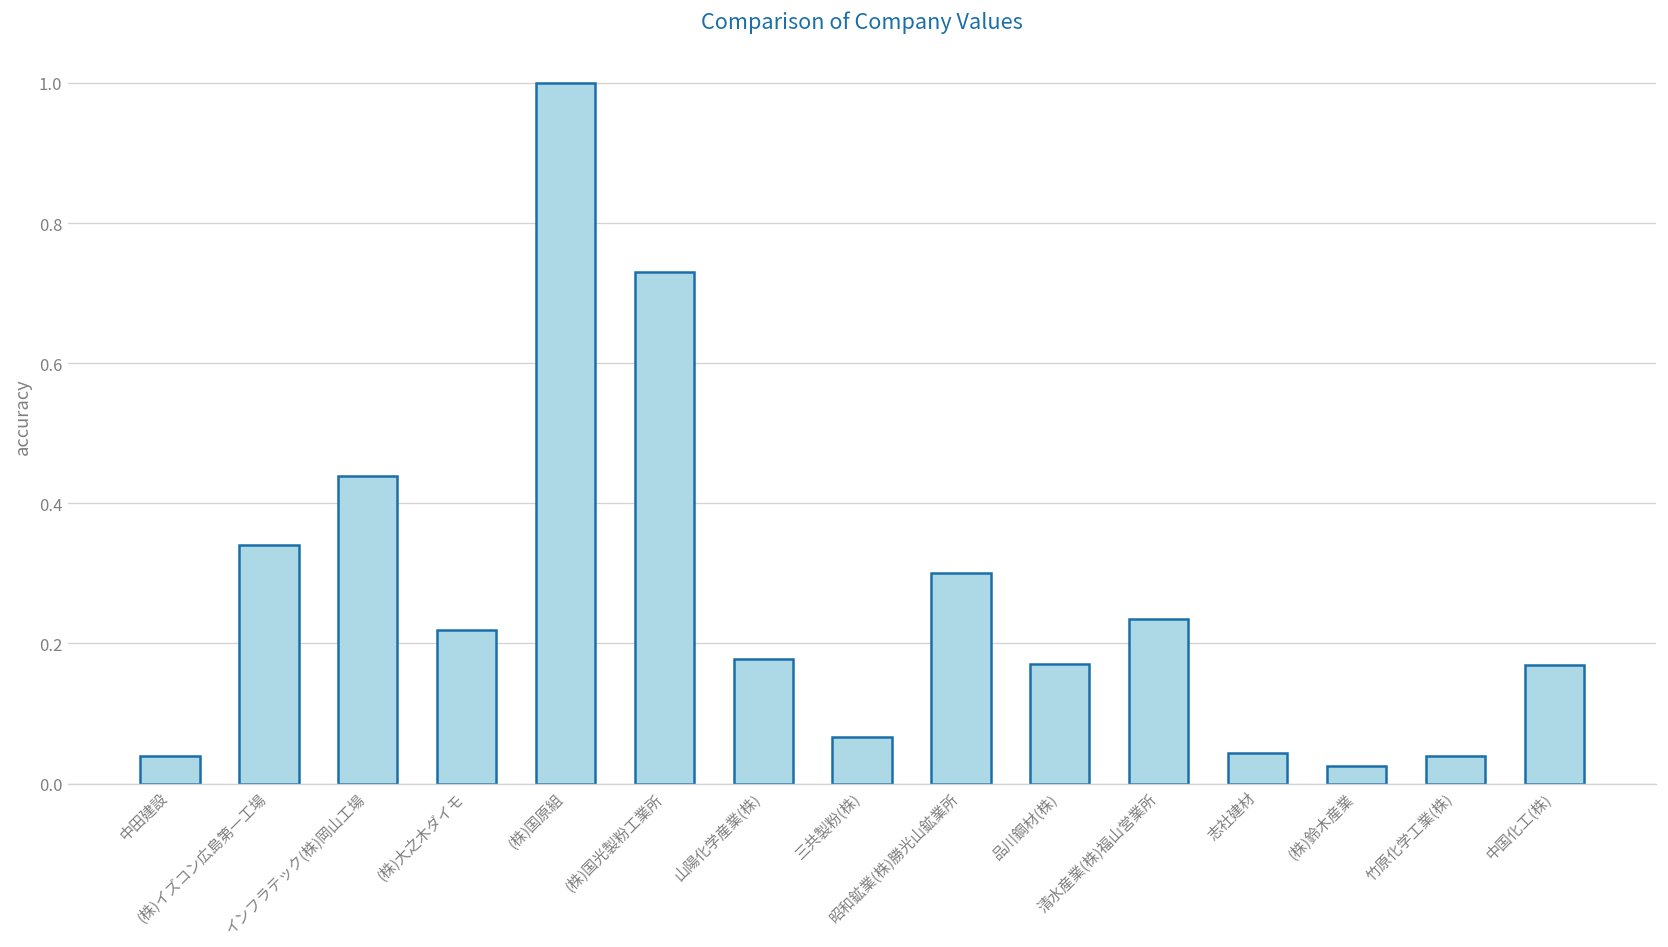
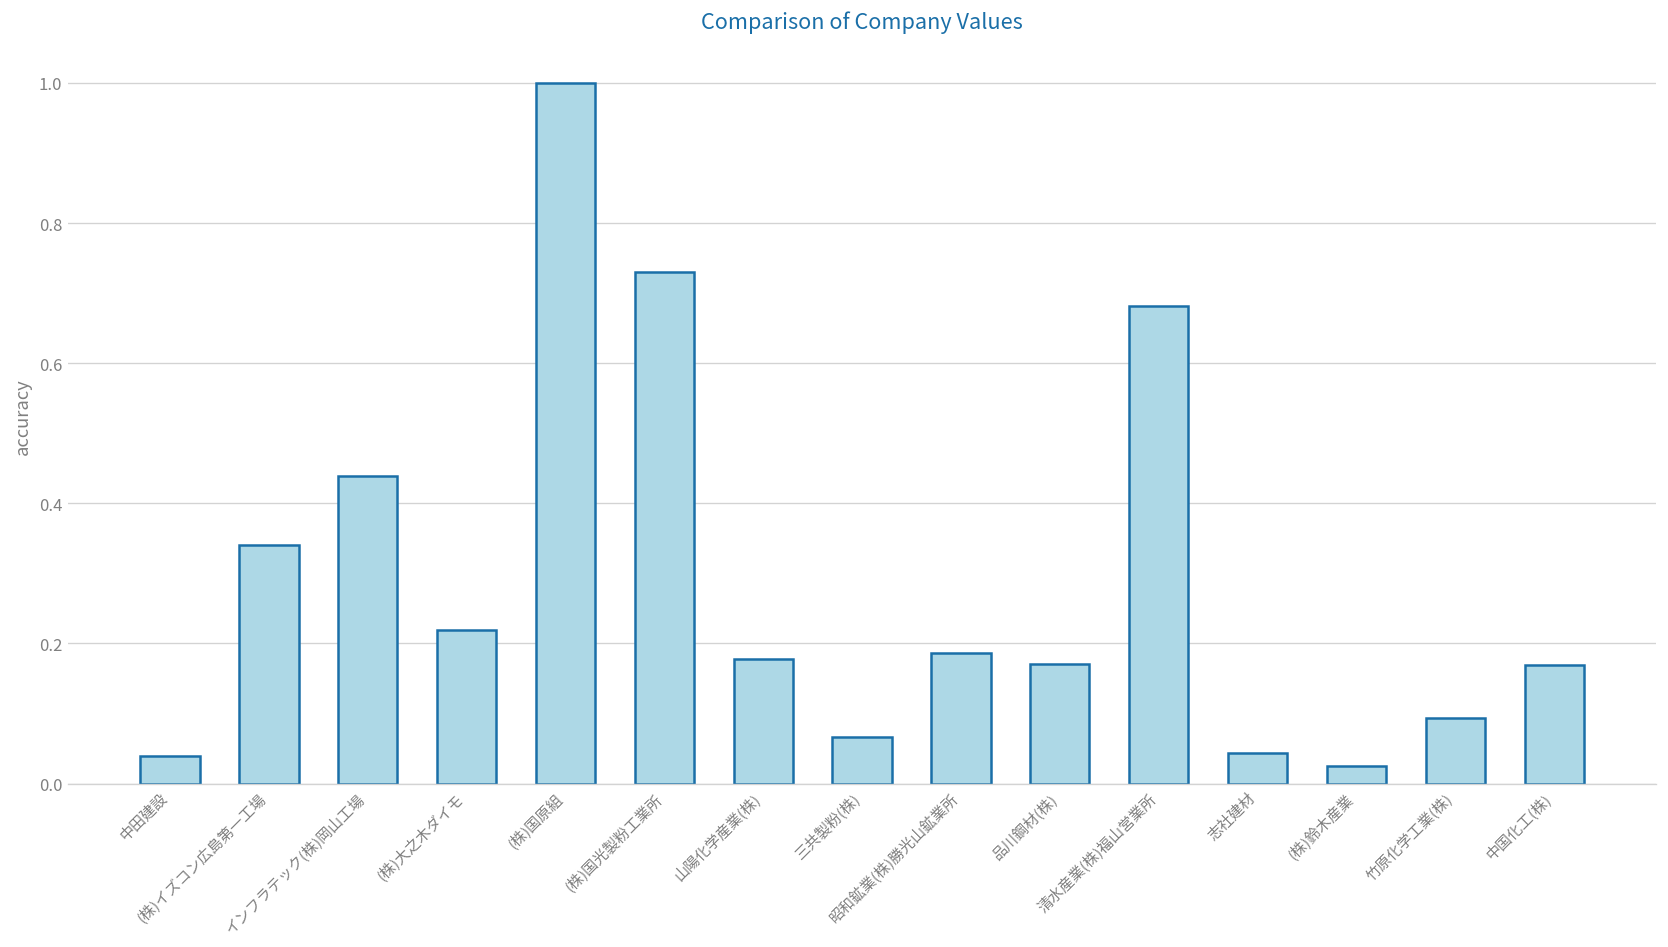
  {
    "中田建設": 0.04,
    "(株)イズコン広島第一工場": 0.34,
    "インフラテック(株)岡山工場": 0.44,
    "(株)大之木ダイモ": 0.22,
    "(株)国原組": 1.00,
    "(株)国光製粉工業所": 0.73,
    "山陽化学産業(株)": 0.18,
    "三共製粉(株)": 0.07,
-   "昭和鉱業(株)勝光山鉱業所": 0.30,
+   "昭和鉱業(株)勝光山鉱業所": 0.19,
    "品川鋼材(株)": 0.17,
-   "清水産業(株)福山営業所": 0.24,
+   "清水産業(株)福山営業所": 0.68,
    "志社建材": 0.04,
    "(株)鈴木産業": 0.03,
-   "竹原化学工業(株)": 0.04,
+   "竹原化学工業(株)": 0.09,
    "中国化工(株)": 0.17
  }
